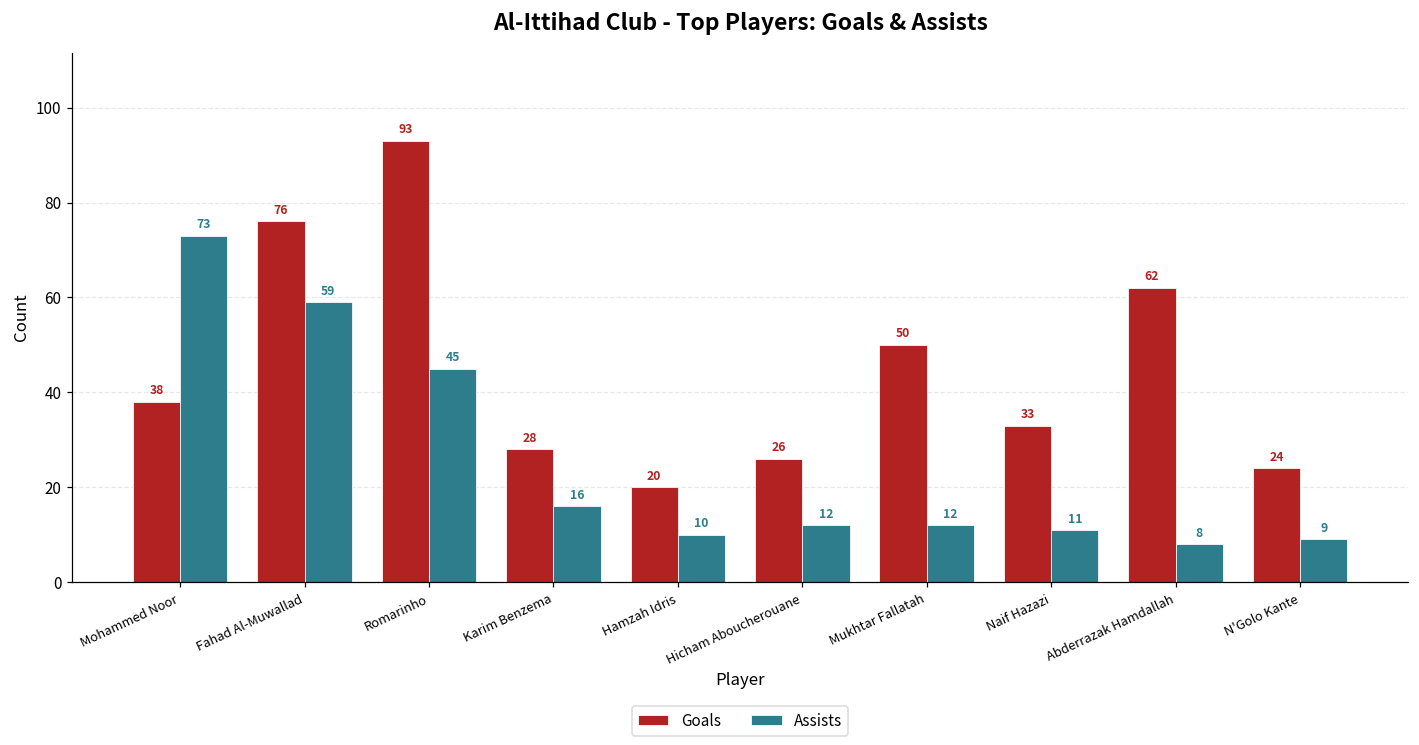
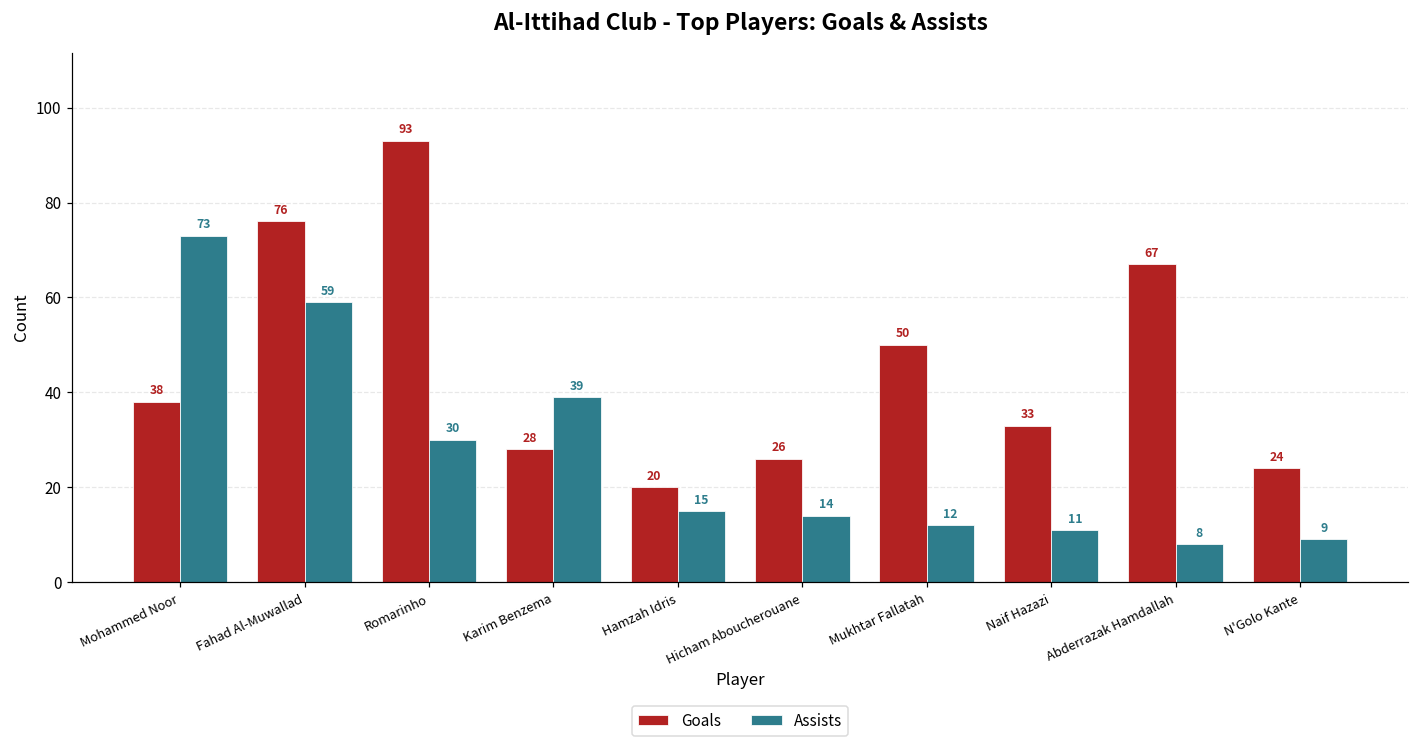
  {
    "Goals": {
      "Mohammed Noor": 38,
      "Fahad Al-Muwallad": 76,
      "Romarinho": 93,
      "Karim Benzema": 28,
      "Hamzah Idris": 20,
      "Hicham Aboucherouane": 26,
      "Mukhtar Fallatah": 50,
      "Naif Hazazi": 33,
-     "Abderrazak Hamdallah": 62,
+     "Abderrazak Hamdallah": 67,
      "N'Golo Kante": 24
    },
    "Assists": {
      "Mohammed Noor": 73,
      "Fahad Al-Muwallad": 59,
-     "Romarinho": 45,
-     "Karim Benzema": 16,
-     "Hamzah Idris": 10,
-     "Hicham Aboucherouane": 12,
+     "Romarinho": 30,
+     "Karim Benzema": 39,
+     "Hamzah Idris": 15,
+     "Hicham Aboucherouane": 14,
      "Mukhtar Fallatah": 12,
      "Naif Hazazi": 11,
      "Abderrazak Hamdallah": 8,
      "N'Golo Kante": 9
    }
  }
